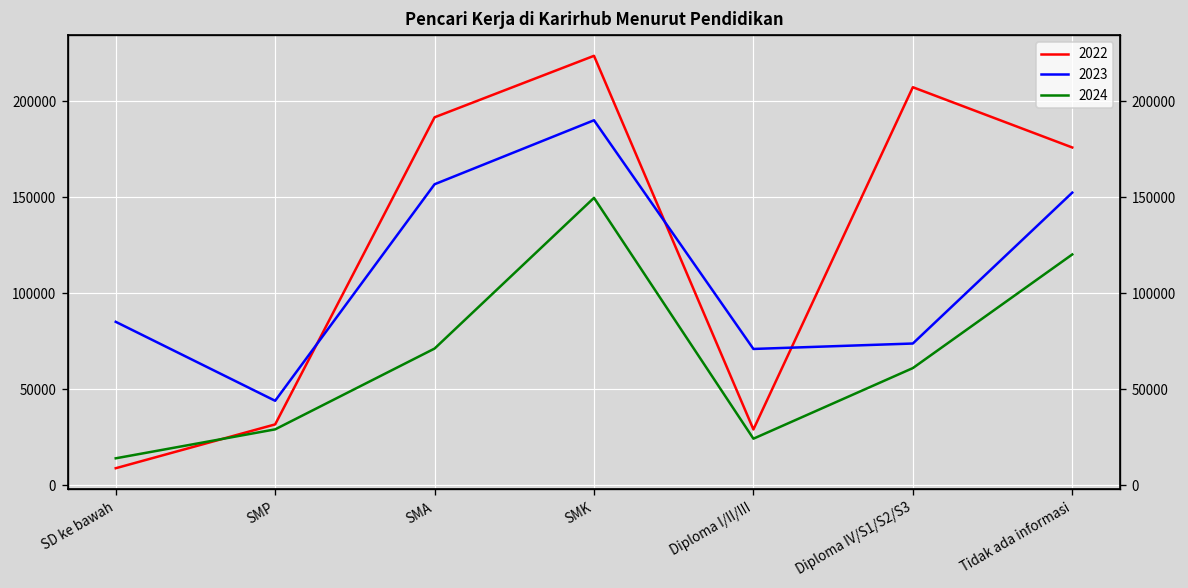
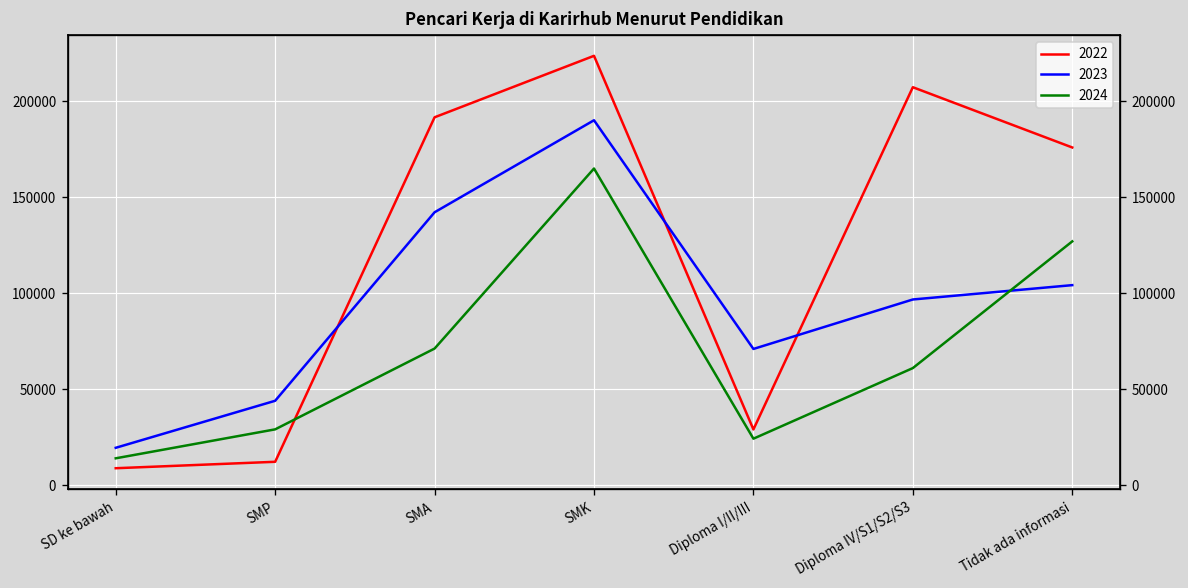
  {
    "2022": {
      "SD ke bawah": 9000,
-     "SMP": 32000,
+     "SMP": 12000,
      "SMA": 192000,
      "SMK": 224000,
      "Diploma I/II/III": 29000,
      "Diploma IV/S1/S2/S3": 207000,
      "Tidak ada informasi": 176000
    },
    "2023": {
-     "SD ke bawah": 85000,
+     "SD ke bawah": 19000,
      "SMP": 44000,
-     "SMA": 157000,
+     "SMA": 142000,
      "SMK": 190000,
      "Diploma I/II/III": 71000,
-     "Diploma IV/S1/S2/S3": 74000,
-     "Tidak ada informasi": 152000
+     "Diploma IV/S1/S2/S3": 97000,
+     "Tidak ada informasi": 104000
    },
    "2024": {
      "SD ke bawah": 14000,
      "SMP": 29000,
      "SMA": 71000,
-     "SMK": 150000,
+     "SMK": 165000,
      "Diploma I/II/III": 24000,
      "Diploma IV/S1/S2/S3": 61000,
-     "Tidak ada informasi": 120000
+     "Tidak ada informasi": 127000
    }
  }
